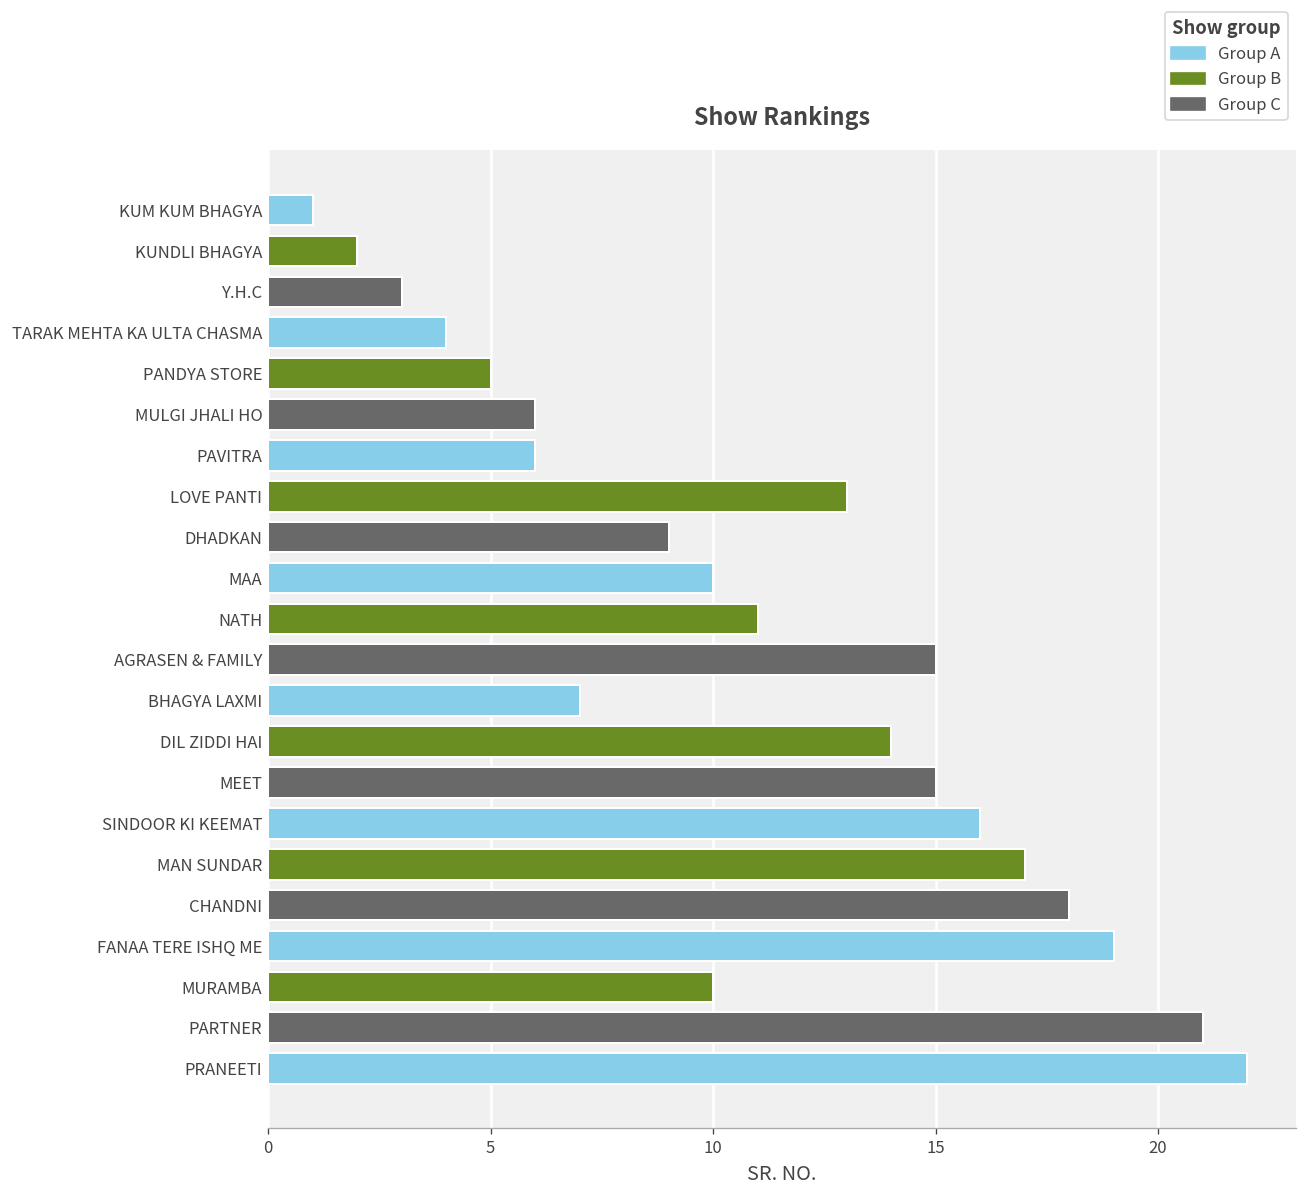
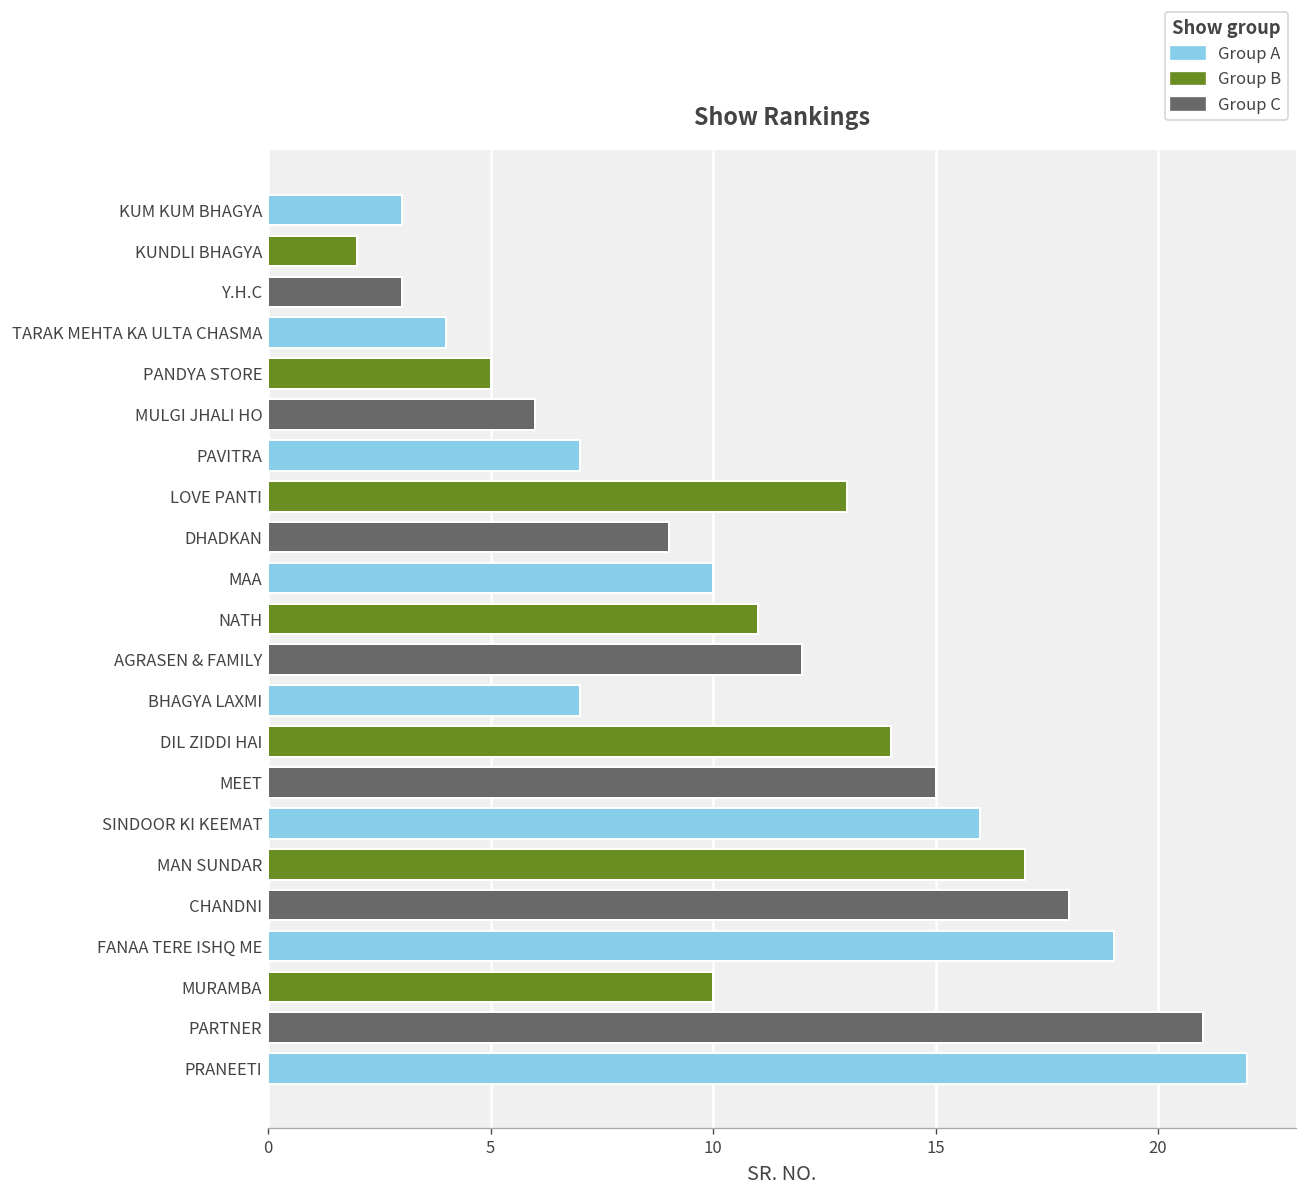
  {
-   "KUM KUM BHAGYA": 1,
+   "KUM KUM BHAGYA": 3,
    "KUNDLI BHAGYA": 2,
    "Y.H.C": 3,
    "TARAK MEHTA KA ULTA CHASMA": 4,
    "PANDYA STORE": 5,
    "MULGI JHALI HO": 6,
-   "PAVITRA": 6,
+   "PAVITRA": 7,
    "LOVE PANTI": 13,
    "DHADKAN": 9,
    "MAA": 10,
    "NATH": 11,
-   "AGRASEN & FAMILY": 15,
+   "AGRASEN & FAMILY": 12,
    "BHAGYA LAXMI": 7,
    "DIL ZIDDI HAI": 14,
    "MEET": 15,
    "SINDOOR KI KEEMAT": 16,
    "MAN SUNDAR": 17,
    "CHANDNI": 18,
    "FANAA TERE ISHQ ME": 19,
    "MURAMBA": 10,
    "PARTNER": 21,
    "PRANEETI": 22
  }
